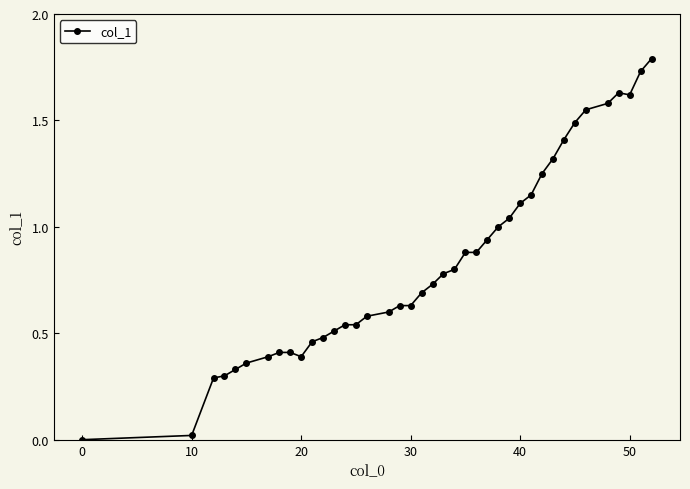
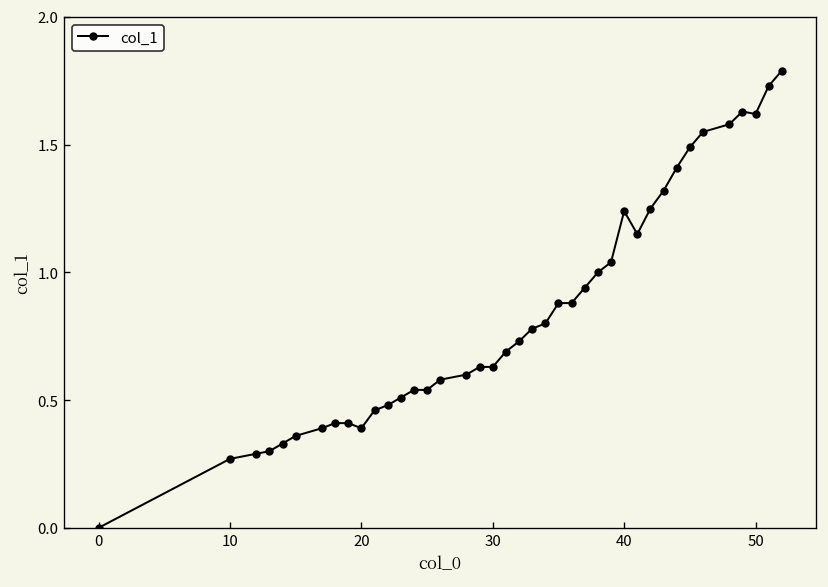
  {
    "0": 0.00,
-   "10": 0.02,
+   "10": 0.27,
    "20": 0.39,
    "30": 0.63,
-   "40": 1.11,
+   "40": 1.24,
    "50": 1.62
  }
